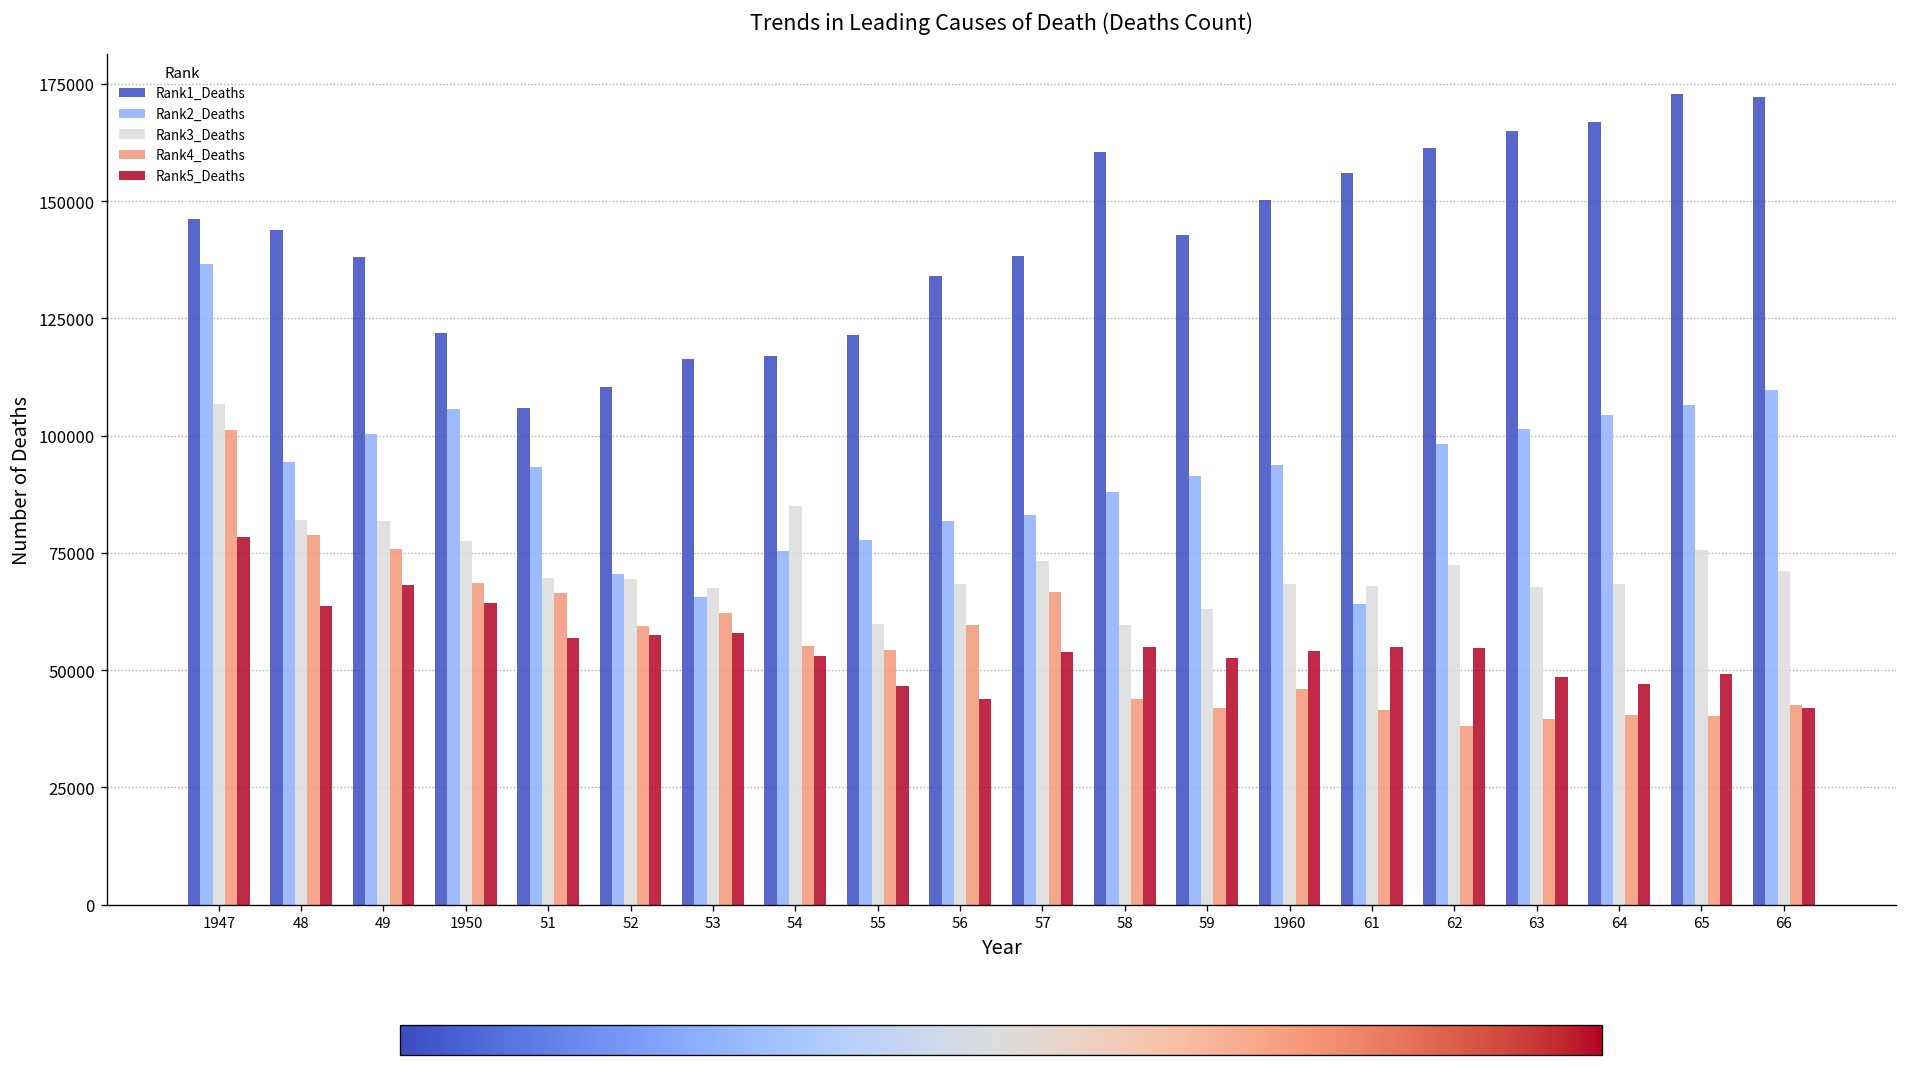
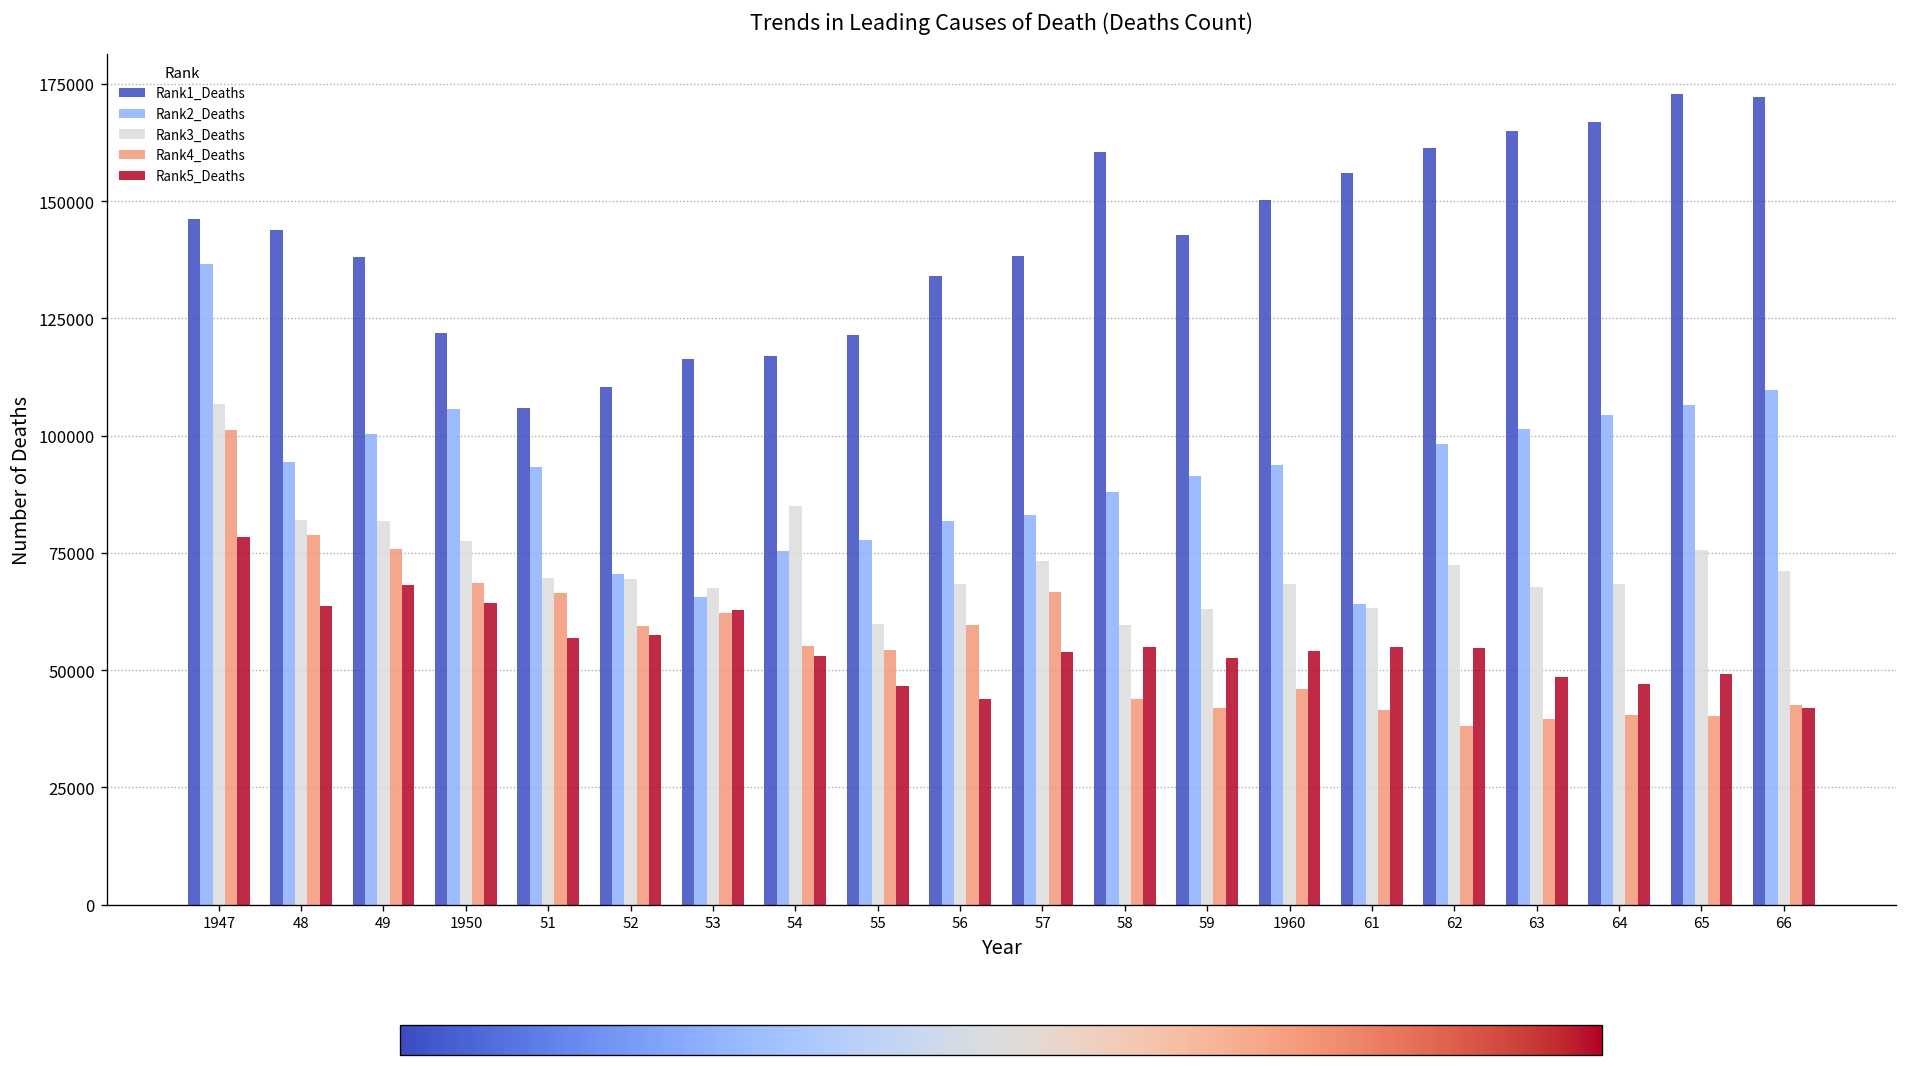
  {
    "Rank1_Deaths": {
      "1947": 146000,
      "48": 144000,
      "49": 138000,
      "1950": 122000,
      "51": 106000,
      "52": 110000,
      "53": 116000,
      "54": 117000,
      "55": 122000,
      "56": 134000,
      "57": 138000,
      "58": 160000,
      "59": 143000,
      "1960": 150000,
      "61": 156000,
      "62": 161000,
      "63": 165000,
      "64": 167000,
      "65": 173000,
      "66": 172000
    },
    "Rank2_Deaths": {
      "1947": 137000,
      "48": 94000,
      "49": 100000,
      "1950": 106000,
      "51": 93000,
      "52": 71000,
      "53": 66000,
      "54": 75000,
      "55": 78000,
      "56": 82000,
      "57": 83000,
      "58": 88000,
      "59": 91000,
      "1960": 94000,
      "61": 64000,
      "62": 98000,
      "63": 101000,
      "64": 104000,
      "65": 107000,
      "66": 110000
    },
    "Rank3_Deaths": {
      "1947": 107000,
      "48": 82000,
      "49": 82000,
      "1950": 78000,
      "51": 70000,
      "52": 69000,
      "53": 68000,
      "54": 85000,
      "55": 60000,
      "56": 68000,
      "57": 73000,
      "58": 60000,
      "59": 63000,
      "1960": 68000,
-     "61": 68000,
+     "61": 63000,
      "62": 72000,
      "63": 68000,
      "64": 68000,
      "65": 76000,
      "66": 71000
    },
    "Rank4_Deaths": {
      "1947": 101000,
      "48": 79000,
      "49": 76000,
      "1950": 69000,
      "51": 66000,
      "52": 60000,
      "53": 62000,
      "54": 55000,
      "55": 54000,
      "56": 60000,
      "57": 67000,
      "58": 44000,
      "59": 42000,
      "1960": 46000,
      "61": 42000,
      "62": 38000,
      "63": 40000,
      "64": 40000,
      "65": 40000,
      "66": 43000
    },
    "Rank5_Deaths": {
      "1947": 78000,
      "48": 64000,
      "49": 68000,
      "1950": 64000,
      "51": 57000,
      "52": 58000,
-     "53": 58000,
+     "53": 63000,
      "54": 53000,
      "55": 47000,
      "56": 44000,
      "57": 54000,
      "58": 55000,
      "59": 53000,
      "1960": 54000,
      "61": 55000,
      "62": 55000,
      "63": 48000,
      "64": 47000,
      "65": 49000,
      "66": 42000
    }
  }
